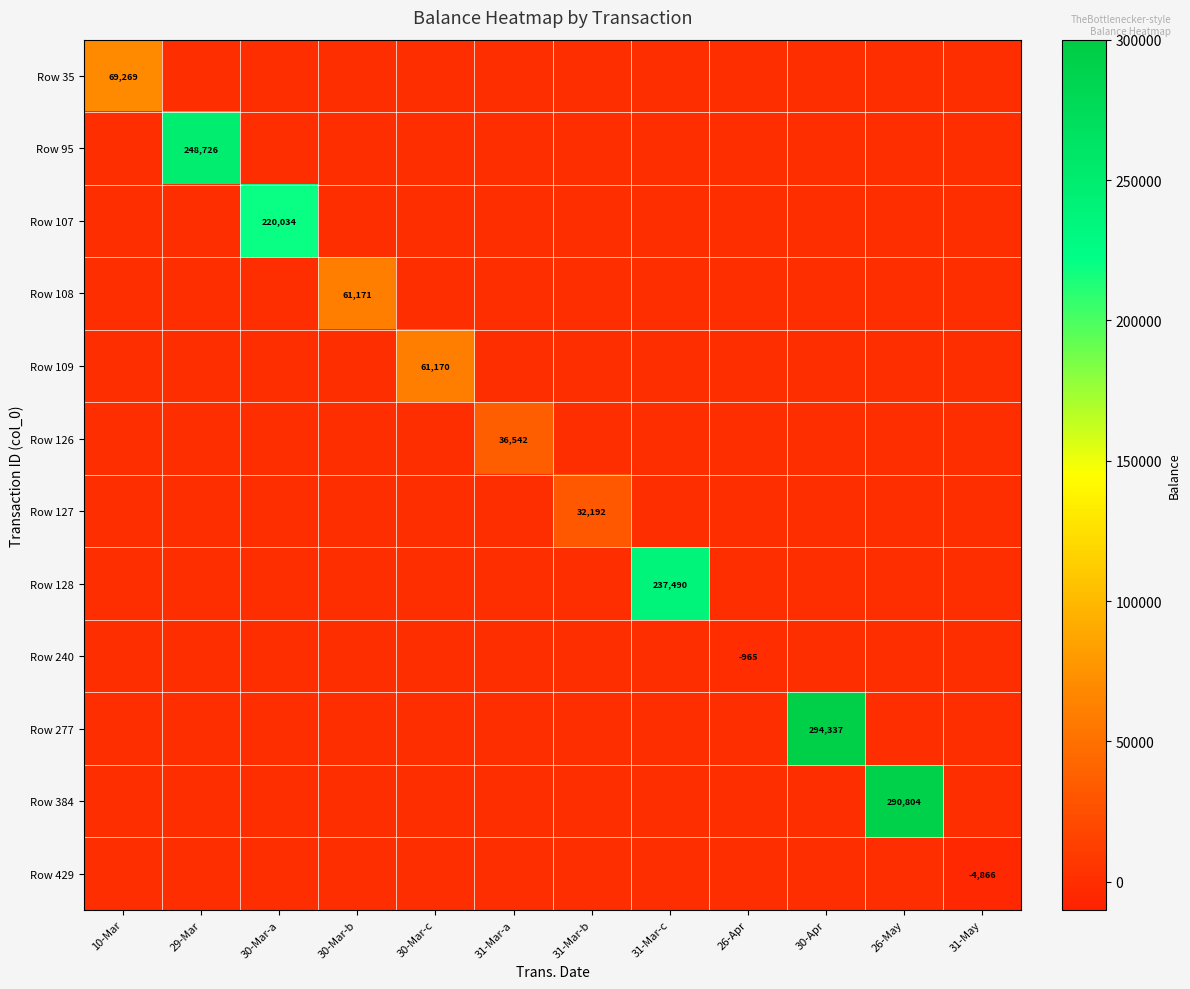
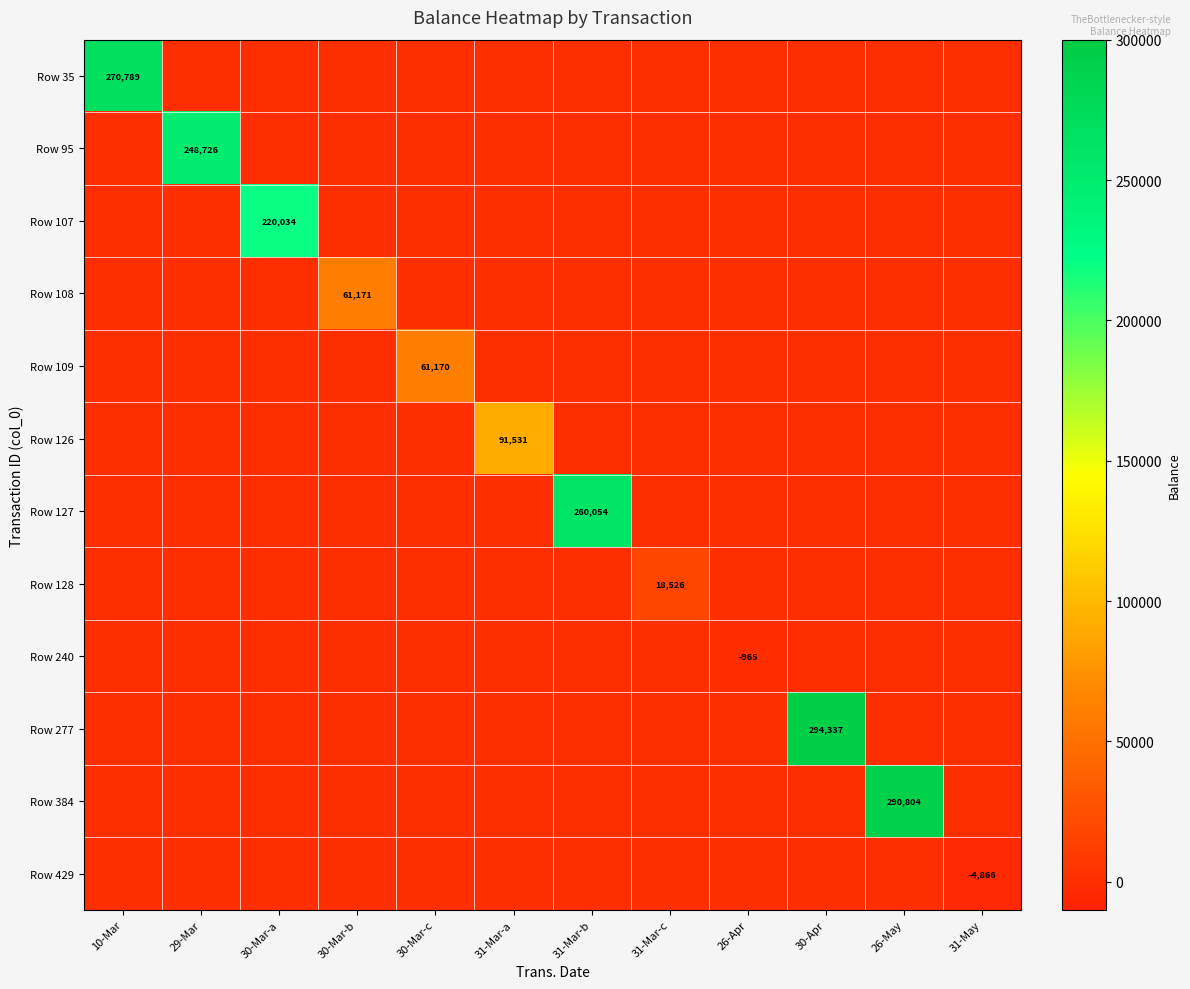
  {
    "Row 35": {
-     "10-Mar": "69,269"
+     "10-Mar": "270,789"
    },
    "Row 95": {
      "29-Mar": "248,726"
    },
    "Row 107": {
      "30-Mar-a": "220,034"
    },
    "Row 108": {
      "30-Mar-b": "61,171"
    },
    "Row 109": {
      "30-Mar-c": "61,170"
    },
    "Row 126": {
-     "31-Mar-a": "36,542"
+     "31-Mar-a": "91,531"
    },
    "Row 127": {
-     "31-Mar-b": "32,192"
+     "31-Mar-b": "260,054"
    },
    "Row 128": {
-     "31-Mar-c": "237,490"
+     "31-Mar-c": "18,526"
    },
    "Row 240": {
      "26-Apr": "-965"
    },
    "Row 277": {
      "30-Apr": "294,337"
    },
    "Row 384": {
      "26-May": "290,804"
    },
    "Row 429": {
      "31-May": "-4,866"
    }
  }
